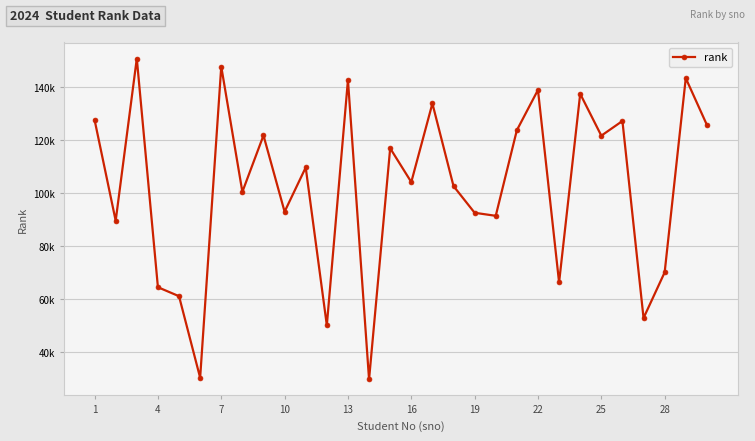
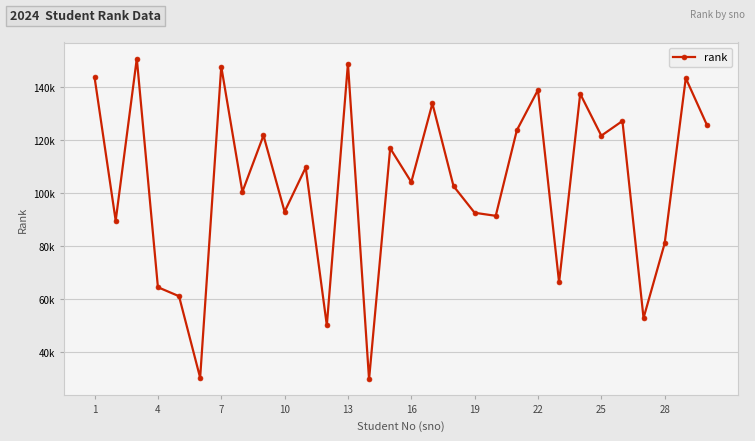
  {
-   "1": 128000,
+   "1": 144000,
    "4": 65000,
    "7": 148000,
    "10": 93000,
-   "13": 143000,
+   "13": 149000,
    "16": 104000,
    "19": 93000,
    "22": 139000,
    "25": 122000,
-   "28": 70000
+   "28": 81000
  }
